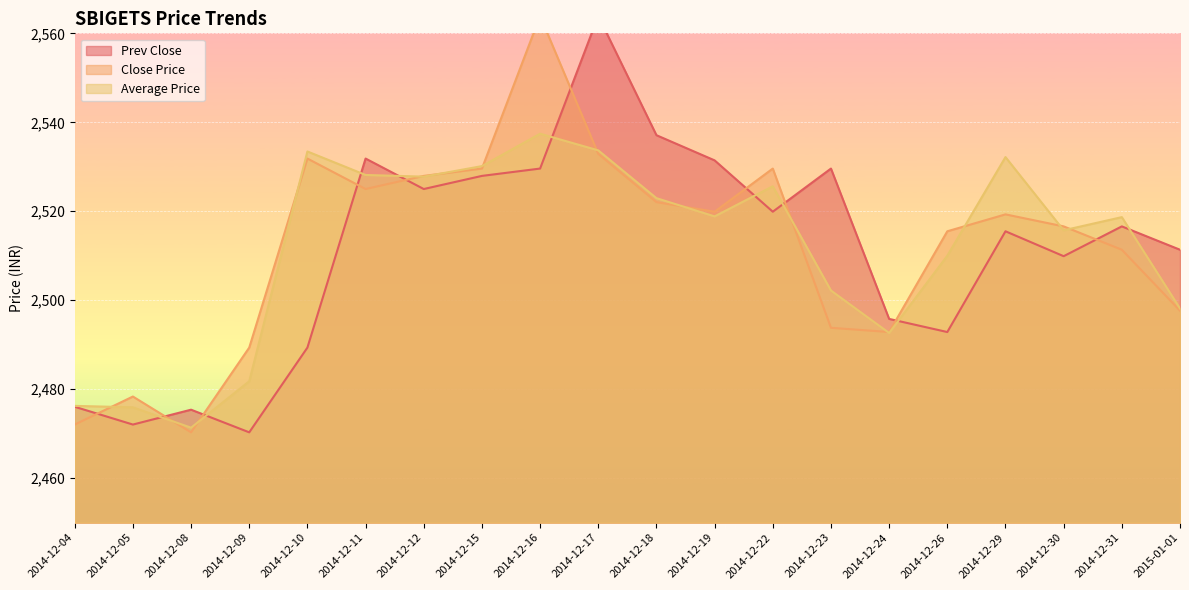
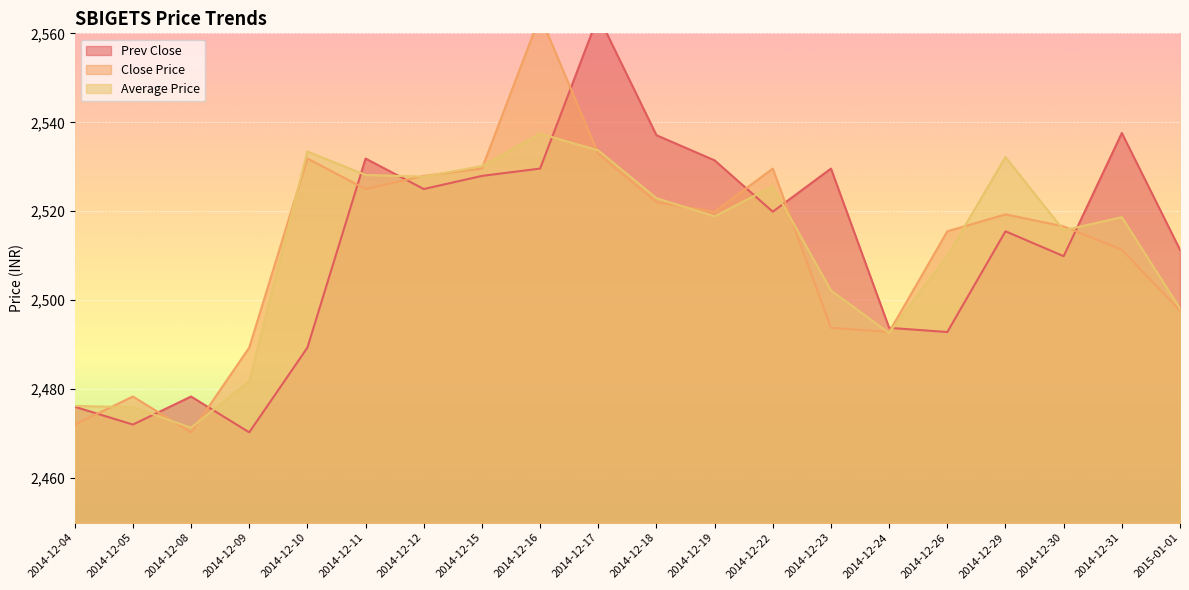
  {
    "Prev Close": {
      "2014-12-05": "2,472",
-     "2014-12-08": "2,475",
+     "2014-12-08": "2,478",
      "2014-12-09": "2,470",
      "2014-12-10": "2,489",
      "2014-12-11": "2,532",
      "2014-12-12": "2,525",
      "2014-12-15": "2,528",
      "2014-12-16": "2,530",
      "2014-12-18": "2,537",
      "2014-12-19": "2,531",
      "2014-12-22": "2,520",
      "2014-12-23": "2,530",
-     "2014-12-24": "2,496",
+     "2014-12-24": "2,494",
      "2014-12-26": "2,493",
      "2014-12-29": "2,516",
      "2014-12-30": "2,510",
-     "2014-12-31": "2,517",
+     "2014-12-31": "2,538",
      "2015-01-01": "2,511"
    }
  }
